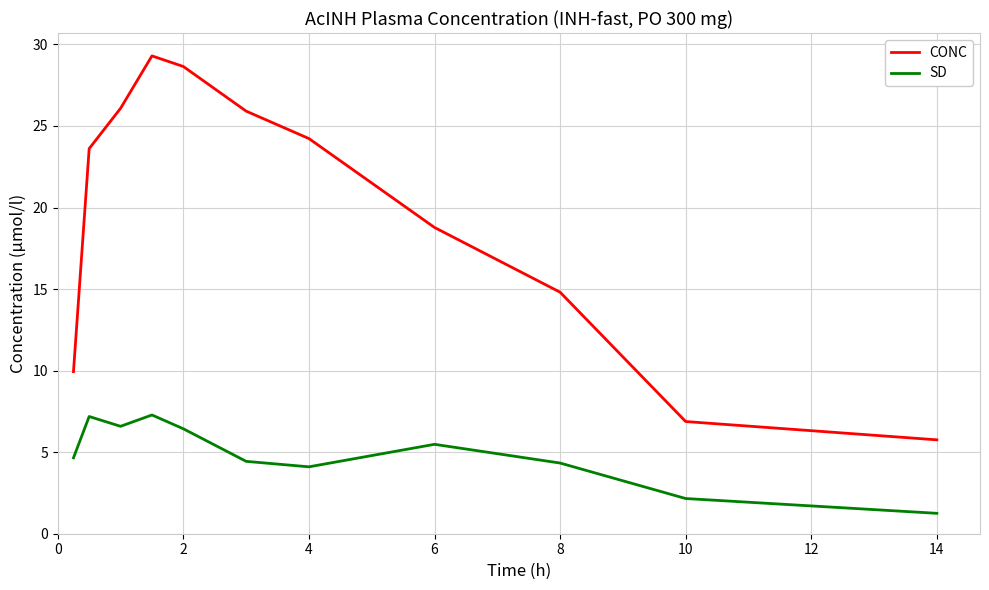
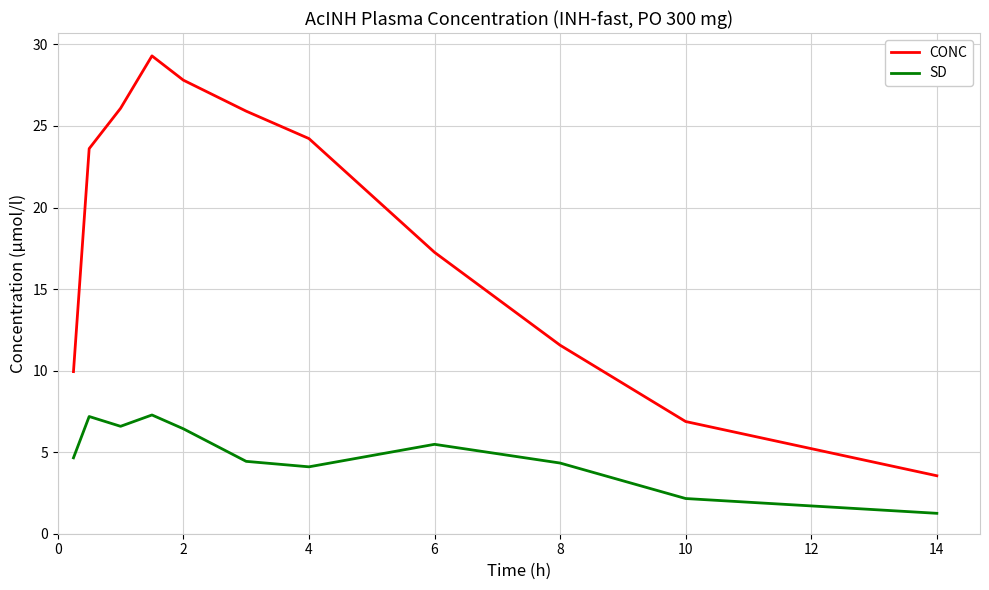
  {
    "CONC": {
-     "2": 28.6,
+     "2": 27.8,
      "4": 24.2,
-     "6": 18.8,
-     "8": 14.8,
+     "6": 17.3,
+     "8": 11.6,
      "10": 6.9,
-     "14": 5.8
+     "14": 3.6
    },
    "SD": {
      "2": 6.4,
      "4": 4.1,
      "6": 5.5,
      "8": 4.3,
      "10": 2.2,
      "14": 1.3
    }
  }
